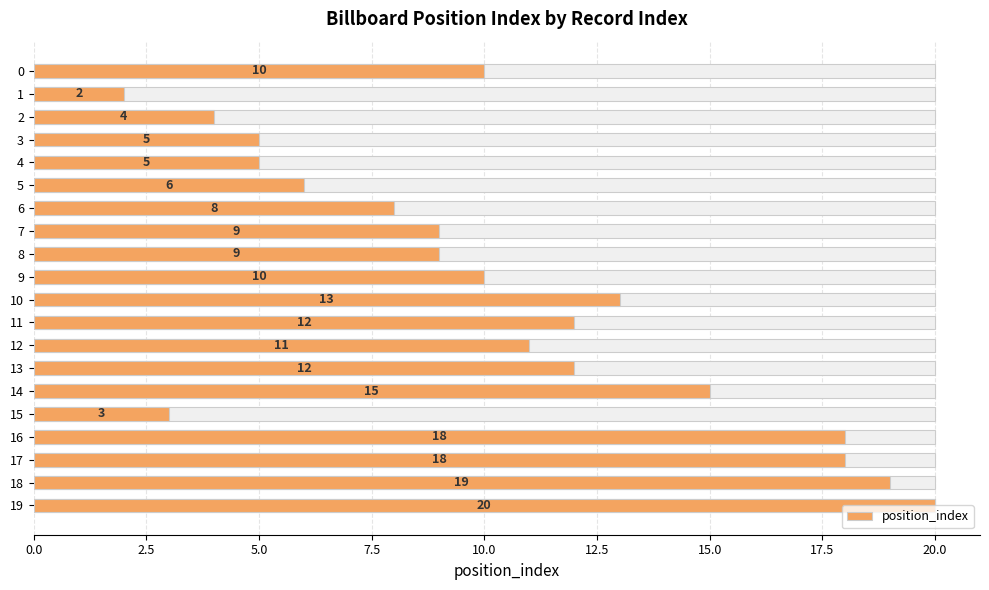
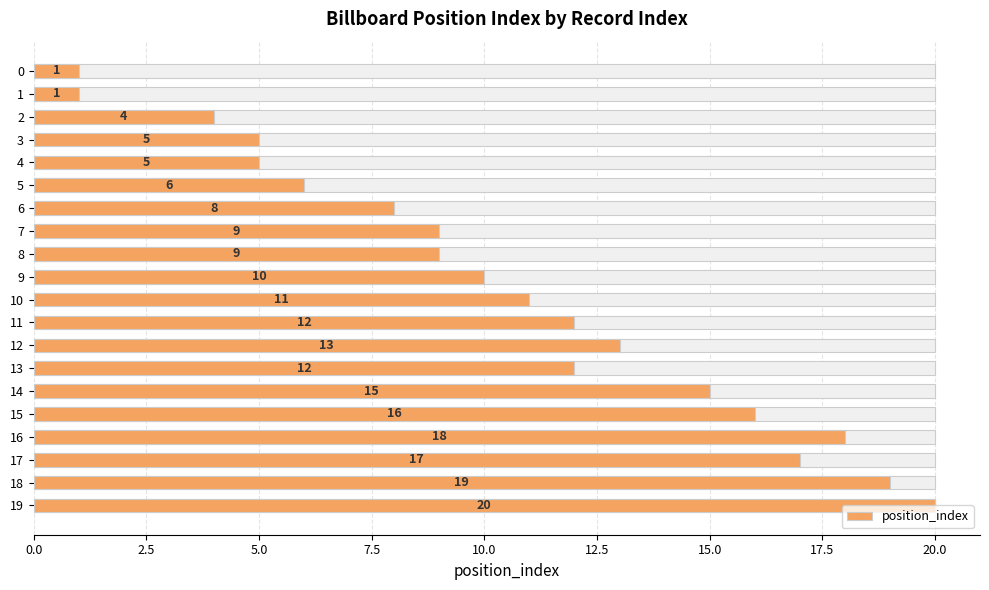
  {
    "position_index": {
-     "0": 10,
-     "1": 2,
-     "10": 13,
-     "12": 11,
-     "15": 3,
-     "17": 18,
+     "0": 1,
+     "1": 1,
+     "10": 11,
+     "12": 13,
+     "15": 16,
+     "17": 17,
      "19": 20
    }
  }
